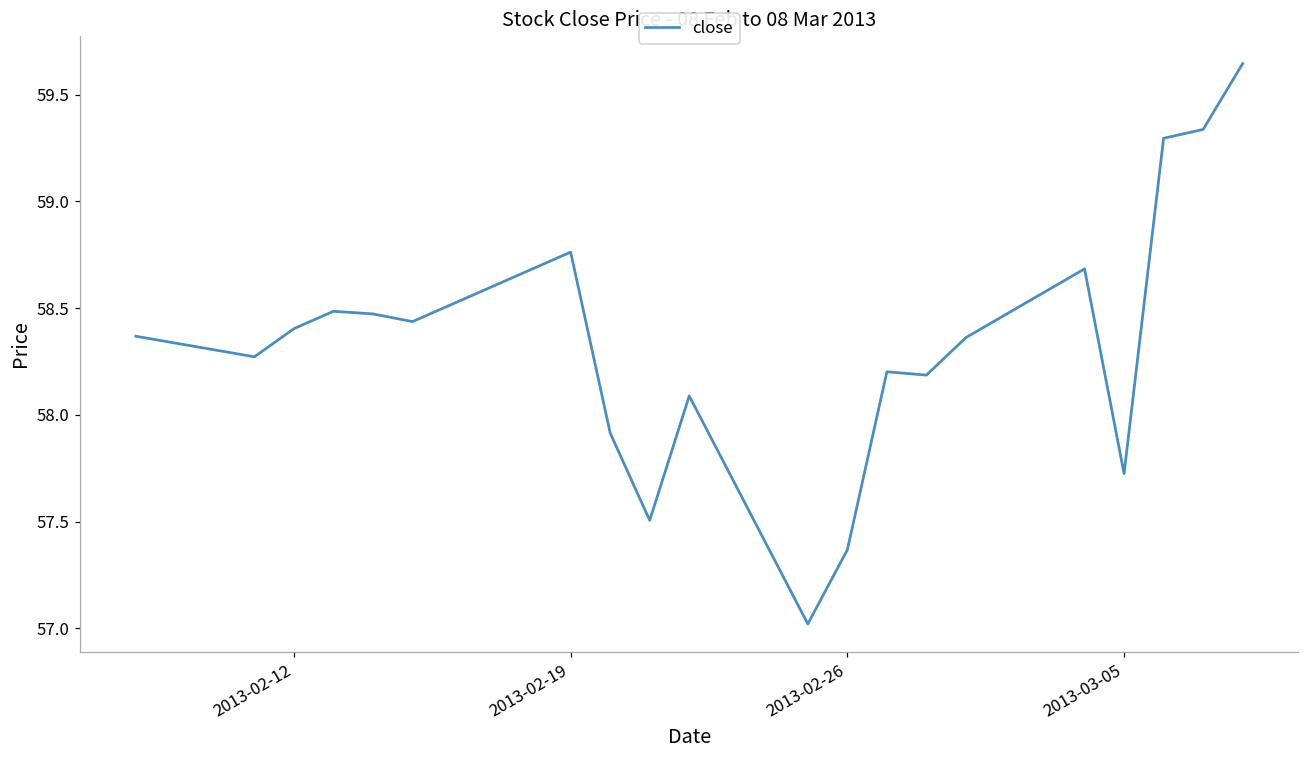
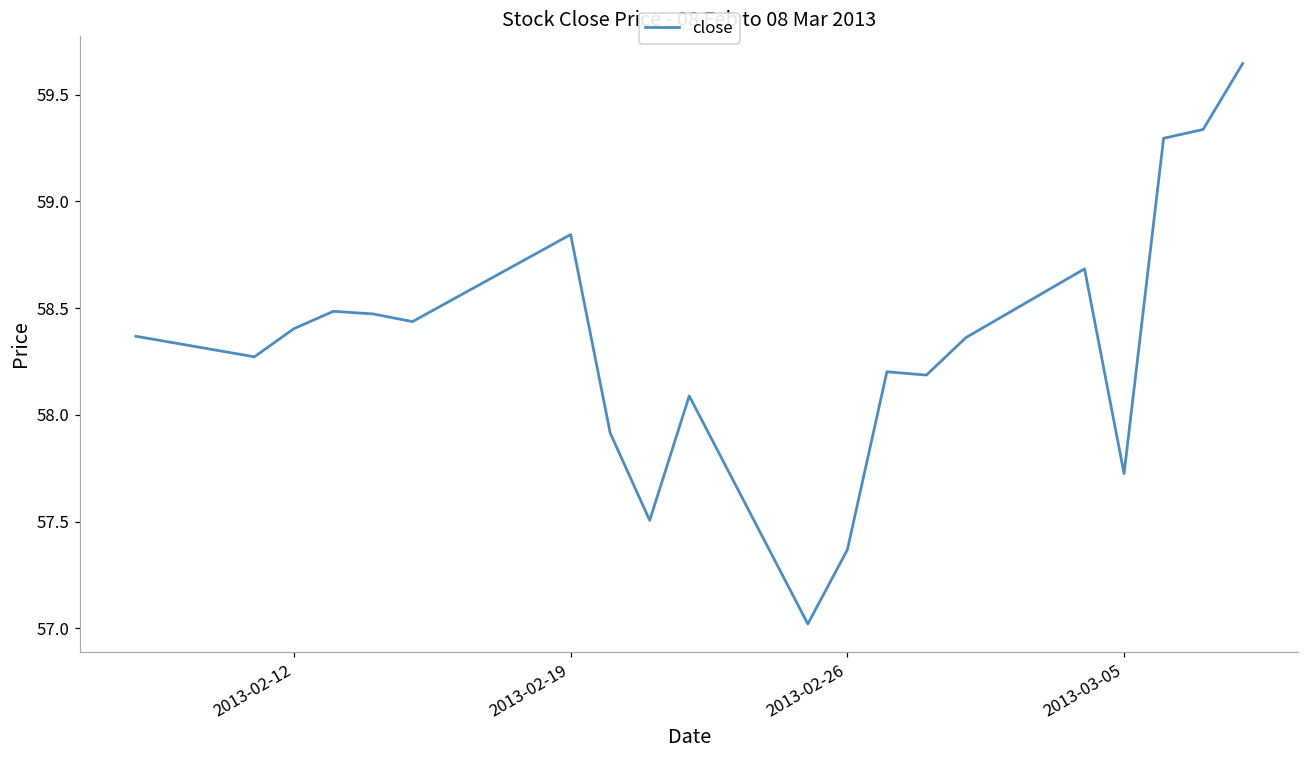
  {
    "2013-02-12": 58.40,
-   "2013-02-19": 58.76,
+   "2013-02-19": 58.85,
    "2013-02-26": 57.37,
    "2013-03-05": 57.72
  }
